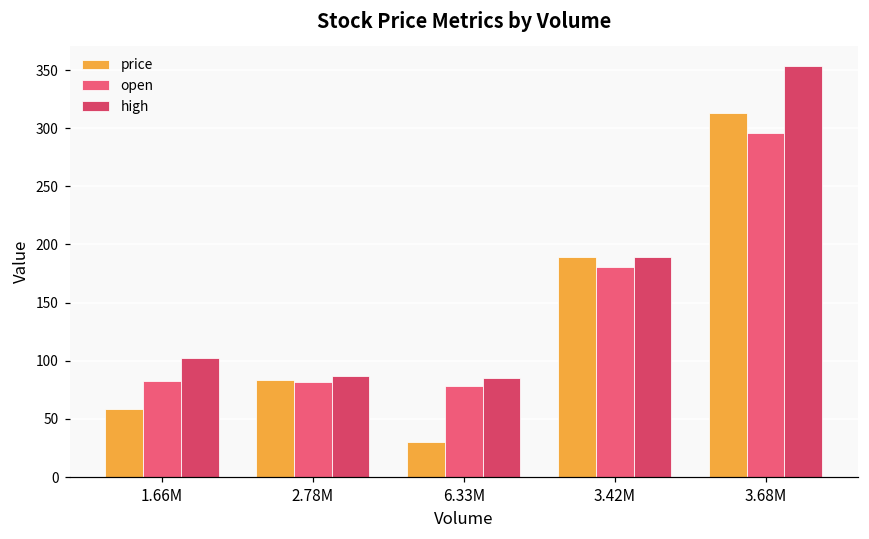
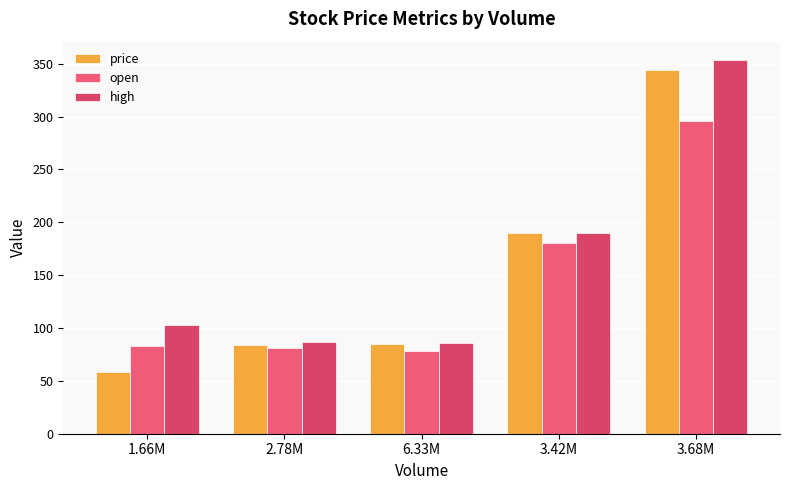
  {
    "price": {
      "1.66M": 59,
      "2.78M": 84,
-     "6.33M": 30,
+     "6.33M": 85,
      "3.42M": 190,
-     "3.68M": 313
+     "3.68M": 344
    }
  }
